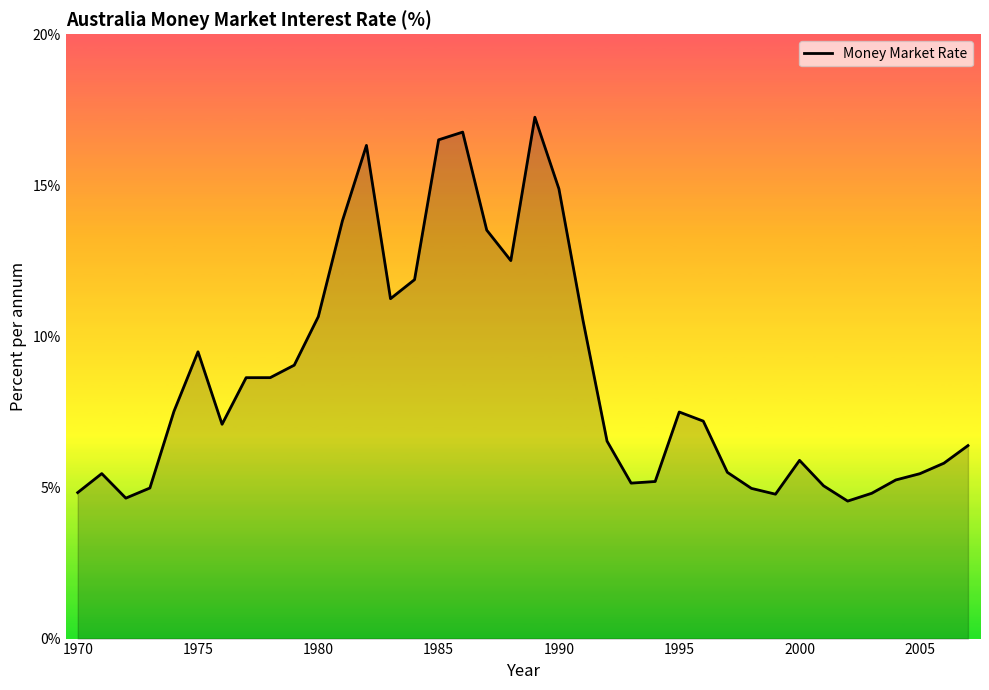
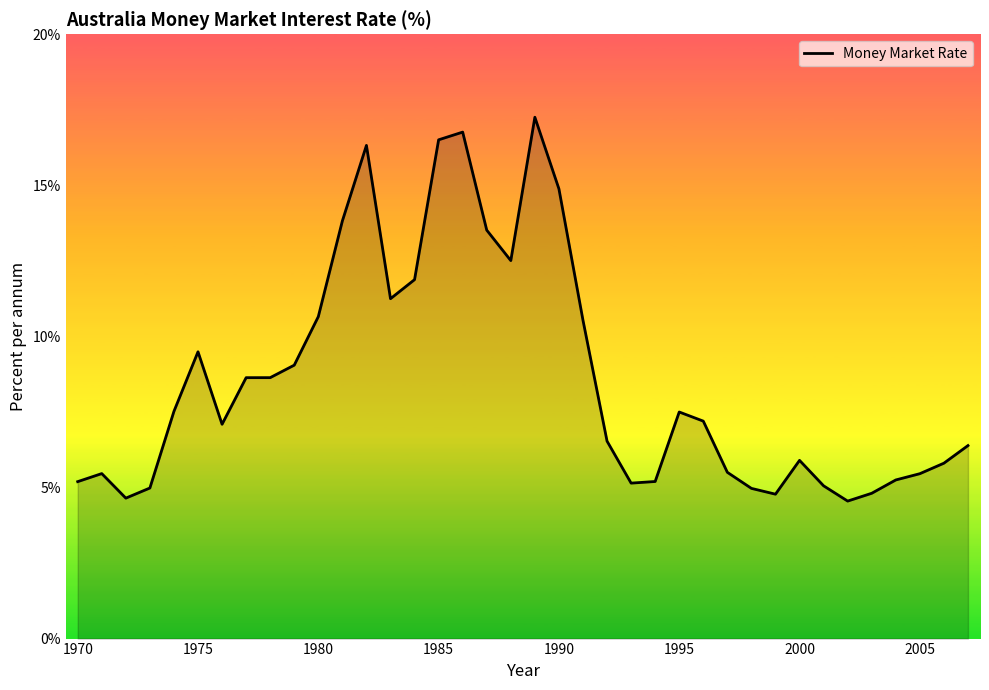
  {
-   "1970": "4.8%",
+   "1970": "5.2%",
    "1975": "9.5%",
    "1980": "10.7%",
    "1985": "16.5%",
    "1990": "14.9%",
    "1995": "7.5%",
    "2000": "5.9%",
    "2005": "5.5%"
  }
